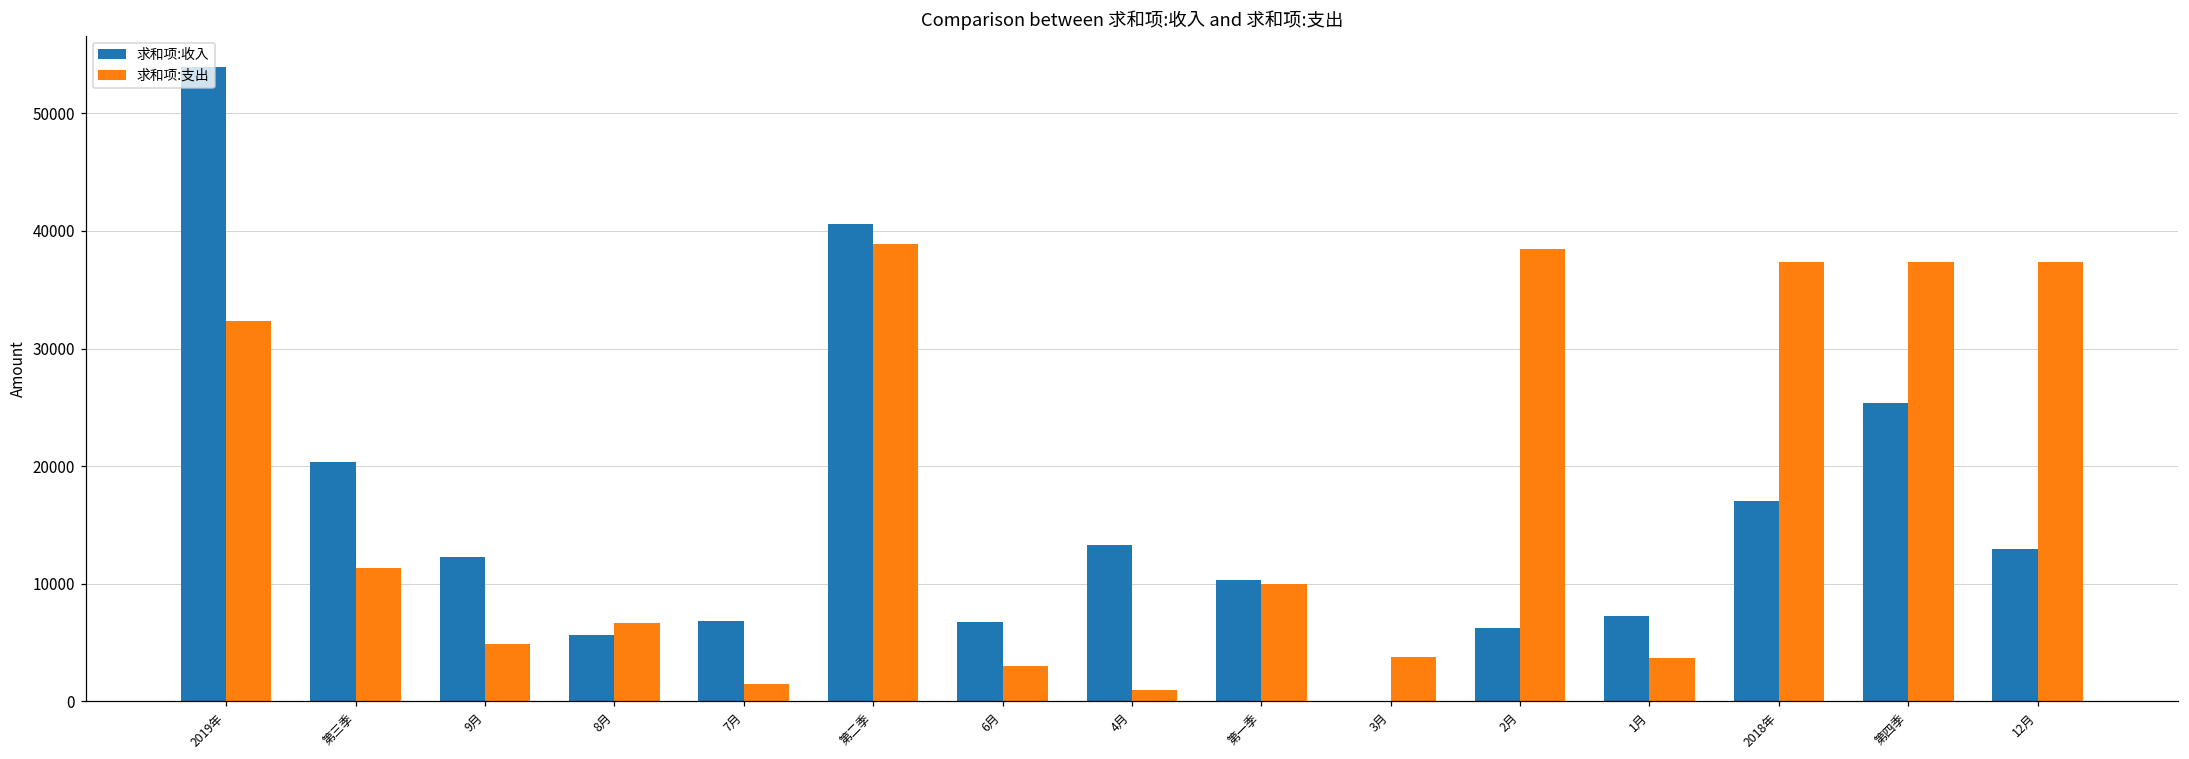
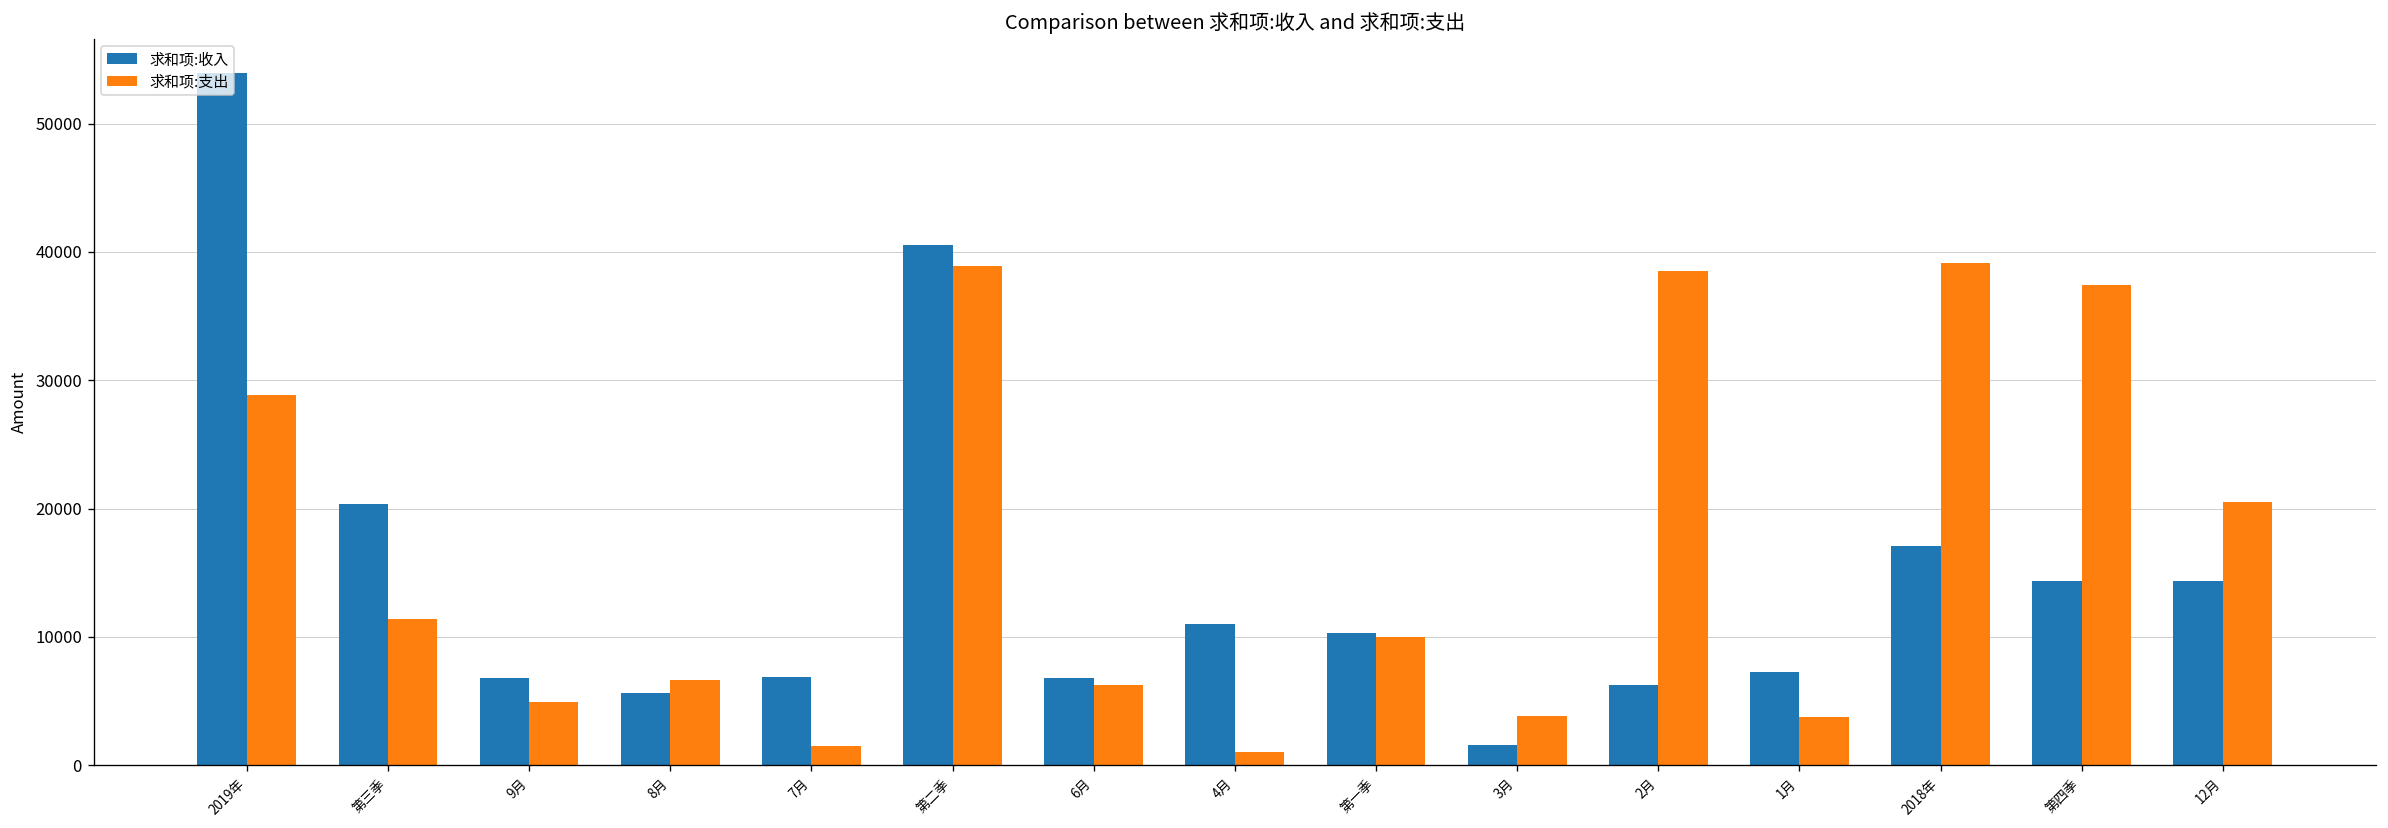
  {
    "求和项:收入": {
      "第三季": 20400,
-     "9月": 12300,
+     "9月": 6800,
      "8月": 5600,
      "7月": 6900,
      "第二季": 40600,
      "6月": 6800,
-     "4月": 13300,
+     "4月": 11000,
      "第一季": 10300,
-     "3月": 0,
+     "3月": 1600,
      "2月": 6200,
      "1月": 7300,
      "2018年": 17100,
-     "第四季": 25300,
-     "12月": 12900
+     "第四季": 14400,
+     "12月": 14400
    },
    "求和项:支出": {
-     "2019年": 32300,
+     "2019年": 28800,
      "第三季": 11400,
      "9月": 4900,
      "8月": 6600,
      "7月": 1500,
      "第二季": 38900,
-     "6月": 3000,
+     "6月": 6300,
      "4月": 1000,
      "第一季": 10000,
      "3月": 3800,
      "2月": 38500,
      "1月": 3700,
-     "2018年": 37400,
+     "2018年": 39100,
      "第四季": 37400,
-     "12月": 37300
+     "12月": 20500
    }
  }
